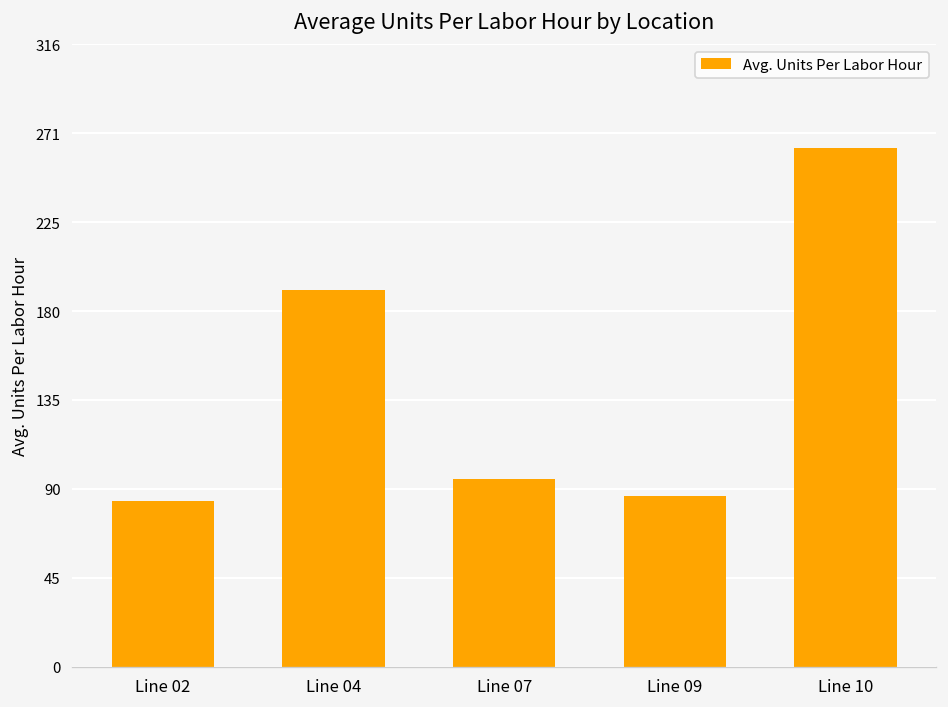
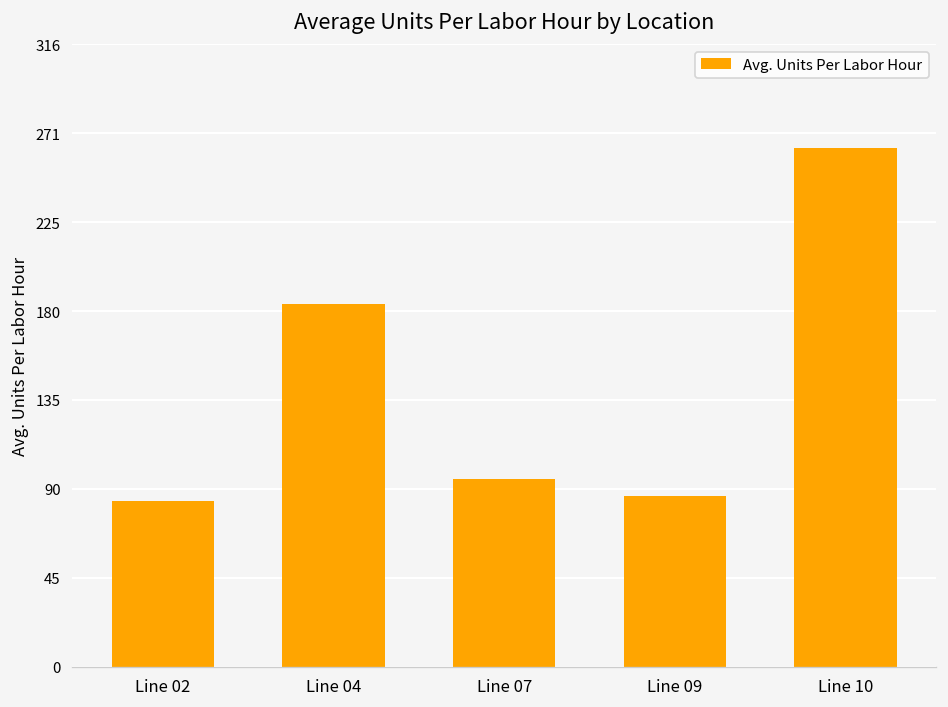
  {
    "Line 02": 84,
-   "Line 04": 191,
+   "Line 04": 184,
    "Line 07": 96,
    "Line 09": 87,
    "Line 10": 264
  }
